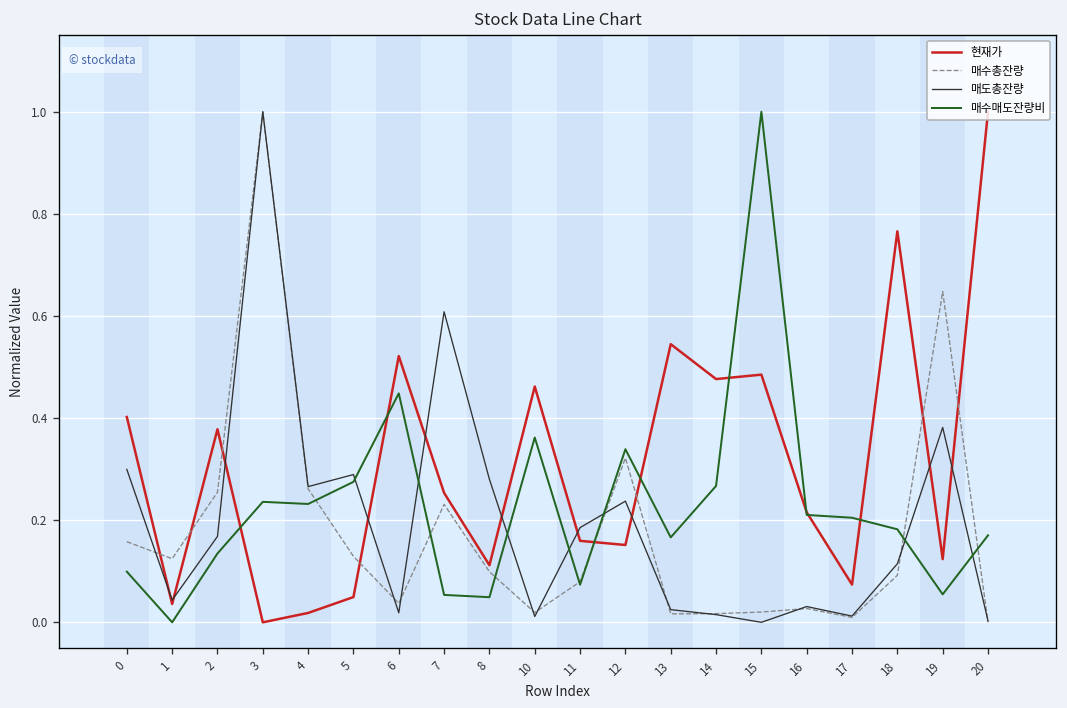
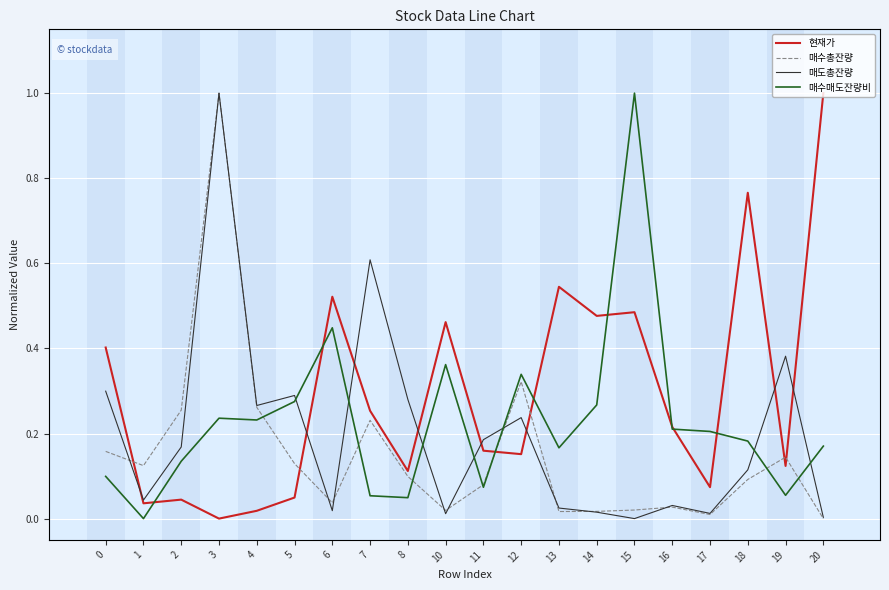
  {
    "현재가": {
      "0": 0.40,
      "1": 0.04,
-     "2": 0.38,
+     "2": 0.04,
      "3": 0.00,
      "4": 0.02,
      "5": 0.05,
      "6": 0.52,
      "7": 0.25,
      "8": 0.11,
      "10": 0.46,
      "11": 0.16,
      "12": 0.15,
      "13": 0.54,
      "14": 0.48,
      "15": 0.49,
      "17": 0.07,
      "18": 0.77,
      "19": 0.12
    },
    "매수총잔량": {
      "0": 0.16,
      "1": 0.12,
      "2": 0.25,
      "5": 0.13,
      "6": 0.04,
      "7": 0.23,
      "8": 0.10,
      "10": 0.02,
      "11": 0.08,
      "12": 0.32,
      "13": 0.02,
      "15": 0.02,
      "18": 0.09,
-     "19": 0.65
+     "19": 0.14
    }
  }
